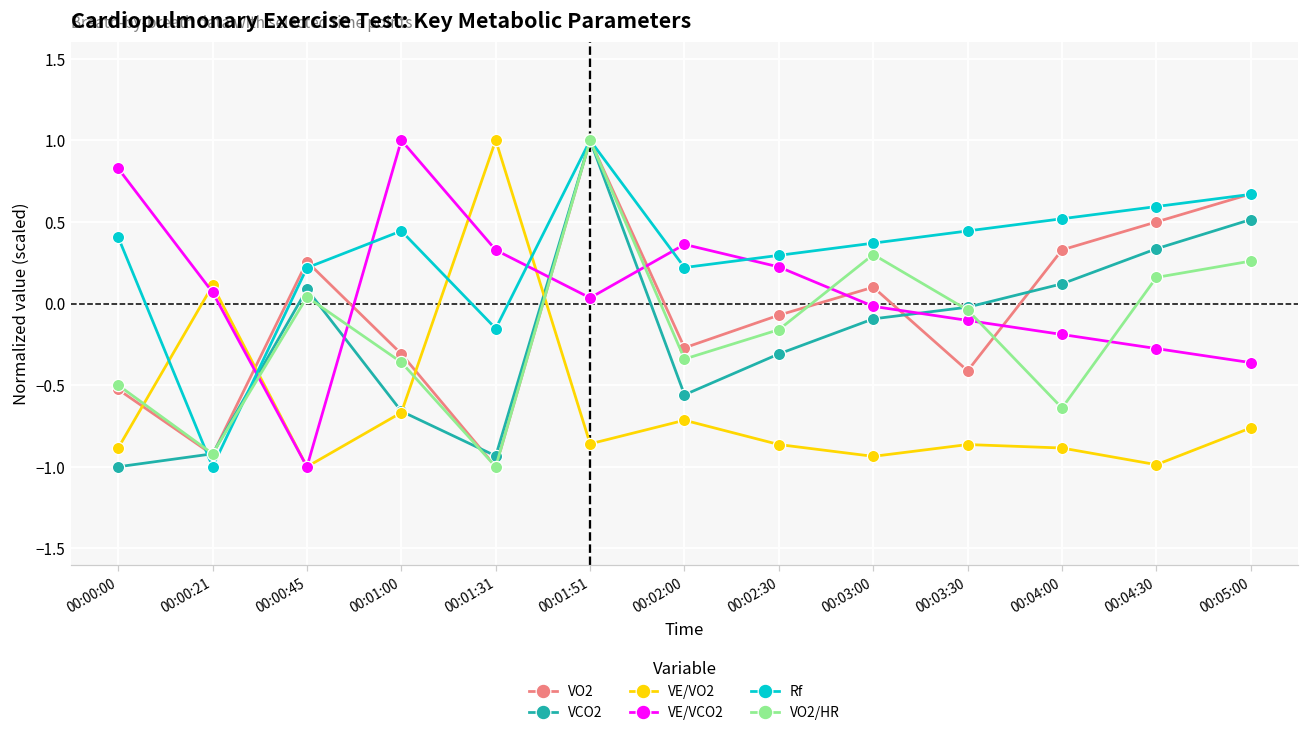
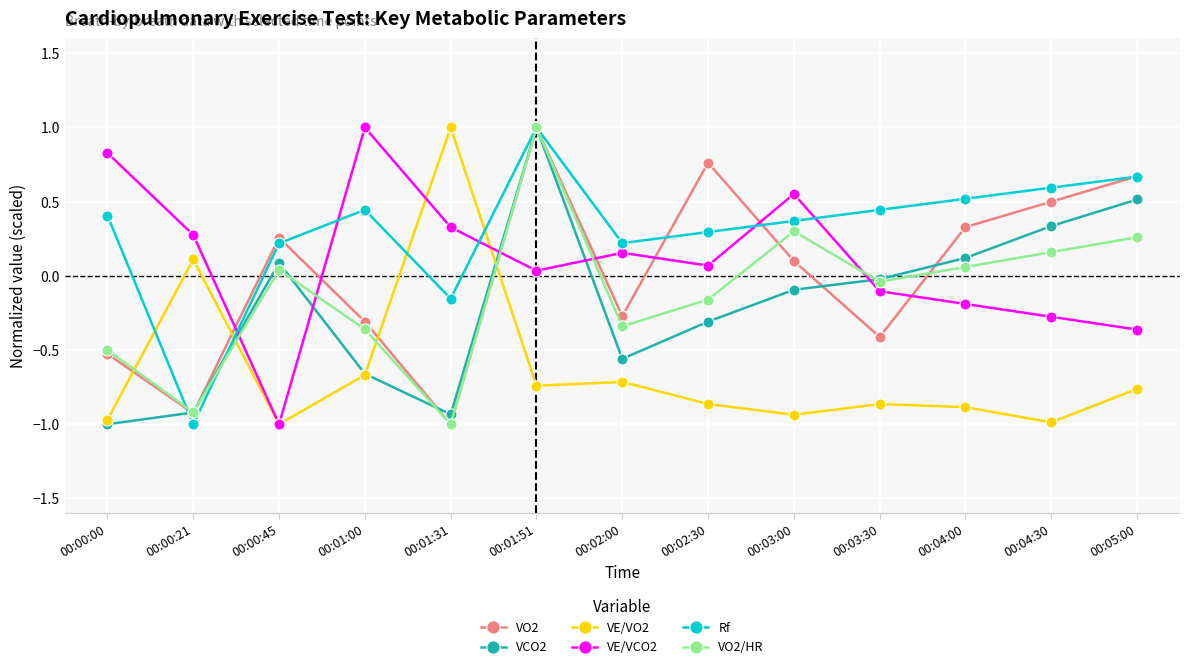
  {
    "VO2": {
      "00:00:00": -0.53,
      "00:00:45": 0.26,
      "00:01:00": -0.31,
      "00:02:00": -0.27,
-     "00:02:30": -0.07,
+     "00:02:30": 0.76,
      "00:03:00": 0.10,
      "00:03:30": -0.41,
      "00:04:00": 0.33,
      "00:04:30": 0.50
    },
    "VE/VO2": {
-     "00:00:00": -0.89,
+     "00:00:00": -0.97,
      "00:00:21": 0.11,
      "00:01:31": 1.00,
-     "00:01:51": -0.86,
+     "00:01:51": -0.74,
      "00:02:00": -0.71,
      "00:02:30": -0.86,
      "00:03:00": -0.94,
      "00:03:30": -0.86,
      "00:04:00": -0.89,
      "00:04:30": -0.99,
      "00:05:00": -0.76
    },
    "VE/VCO2": {
      "00:00:00": 0.83,
-     "00:00:21": 0.07,
+     "00:00:21": 0.28,
      "00:01:00": 1.00,
      "00:01:31": 0.33,
      "00:01:51": 0.03,
-     "00:02:00": 0.36,
-     "00:02:30": 0.22,
-     "00:03:00": -0.02,
+     "00:02:00": 0.16,
+     "00:02:30": 0.07,
+     "00:03:00": 0.55,
      "00:03:30": -0.10,
      "00:04:00": -0.19,
      "00:04:30": -0.28,
      "00:05:00": -0.36
    },
    "VO2/HR": {
      "00:00:00": -0.50,
      "00:00:45": 0.04,
      "00:01:00": -0.36,
      "00:02:00": -0.34,
      "00:02:30": -0.16,
      "00:03:00": 0.30,
      "00:03:30": -0.04,
-     "00:04:00": -0.64,
+     "00:04:00": 0.06,
      "00:04:30": 0.16,
      "00:05:00": 0.26
    }
  }
